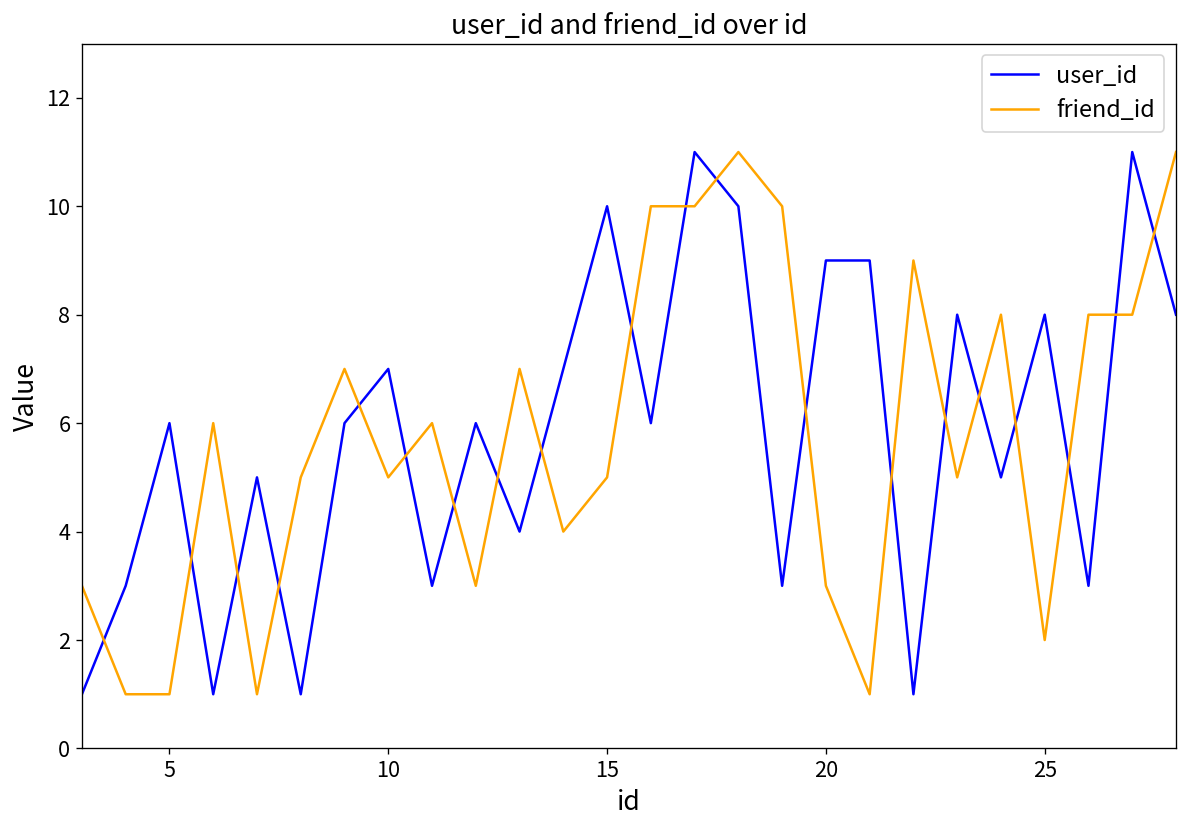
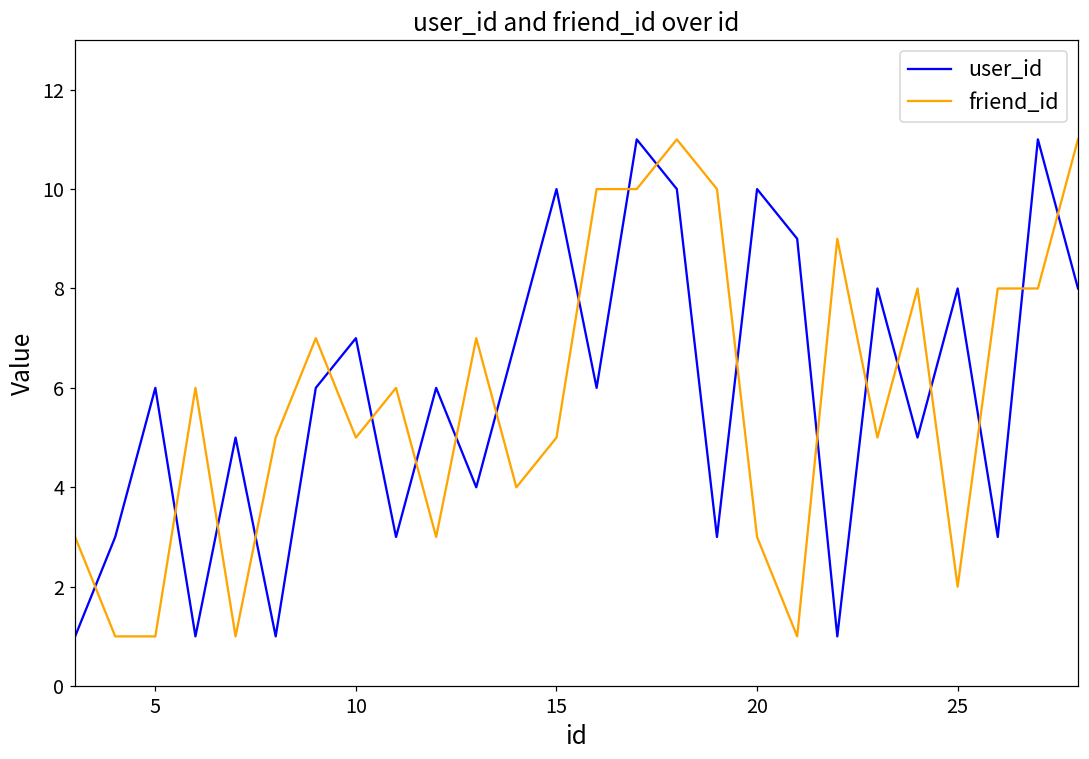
  {
    "user_id": {
      "5": 6,
      "10": 7,
      "15": 10,
-     "20": 9,
+     "20": 10,
      "25": 8
    },
    "friend_id": {
      "5": 1,
      "10": 5,
      "15": 5,
      "20": 3,
      "25": 2
    }
  }
